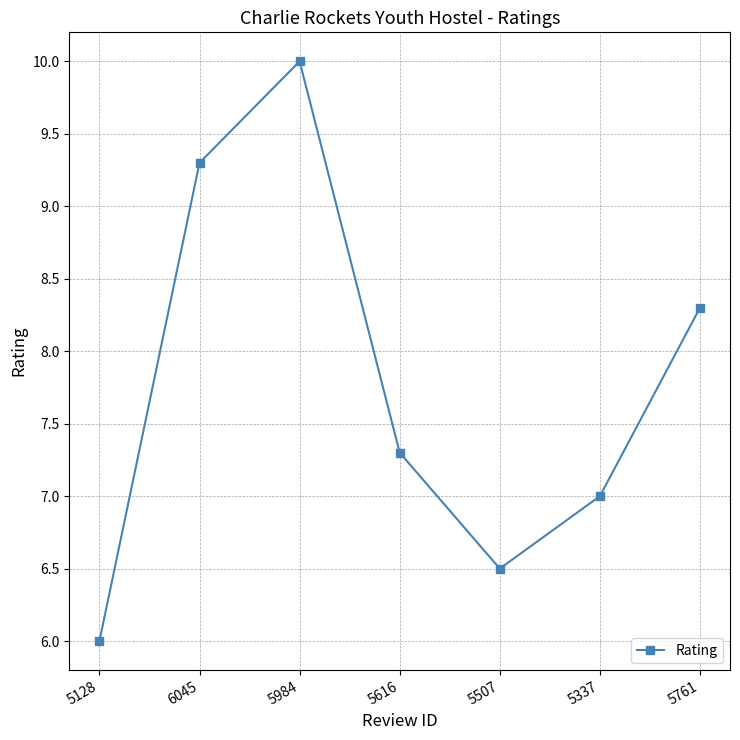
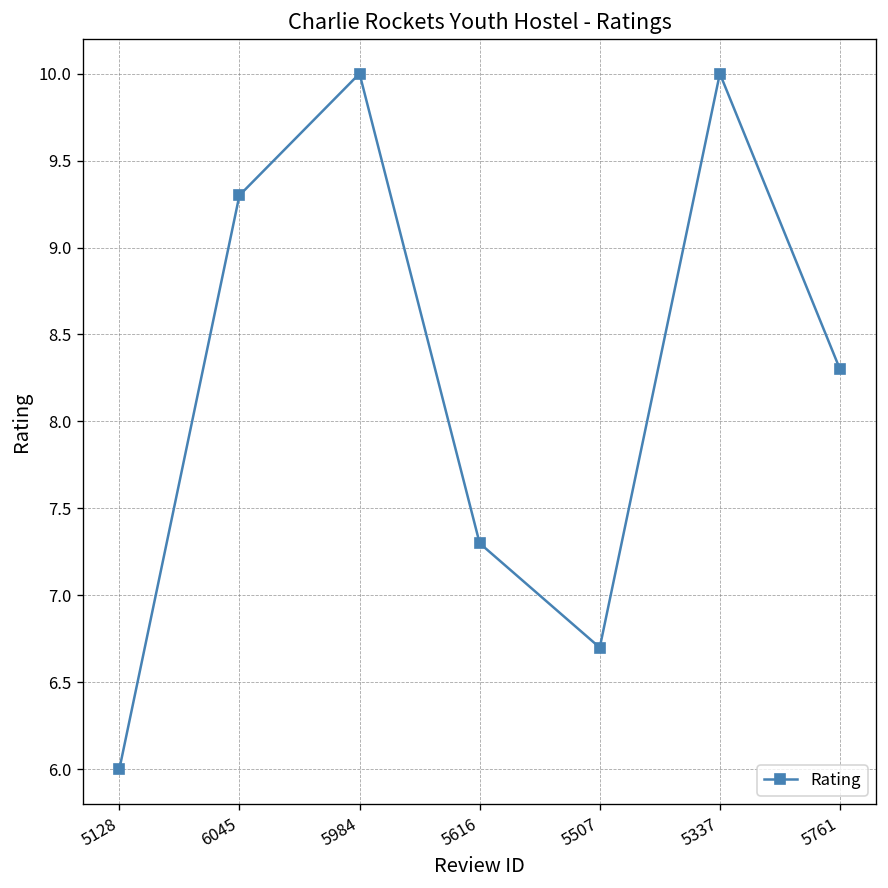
  {
    "5128": 6.0,
    "6045": 9.3,
    "5984": 10.0,
    "5616": 7.3,
-   "5507": 6.5,
-   "5337": 7,
+   "5507": 6.7,
+   "5337": 10,
    "5761": 8.3
  }
